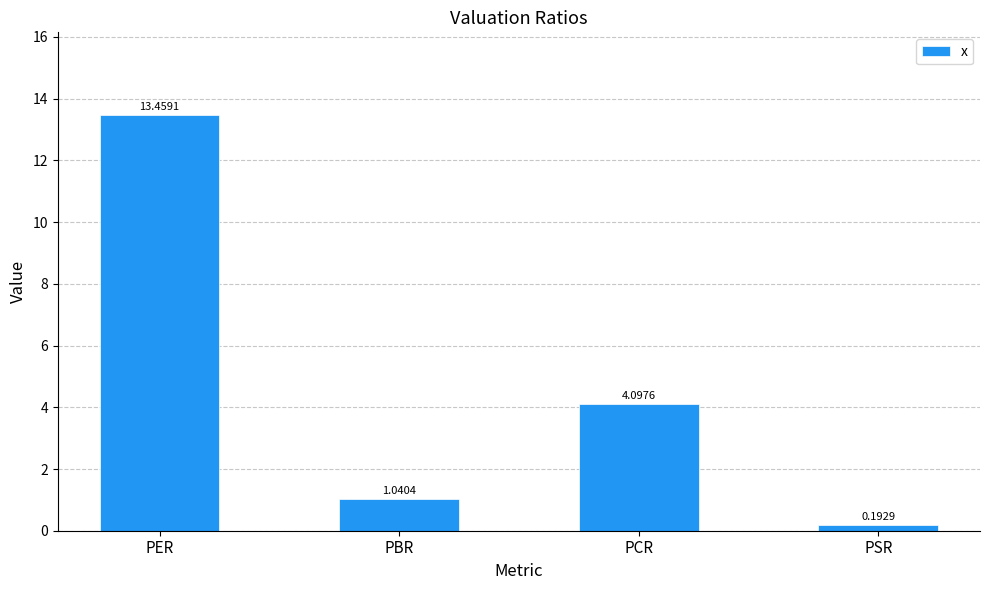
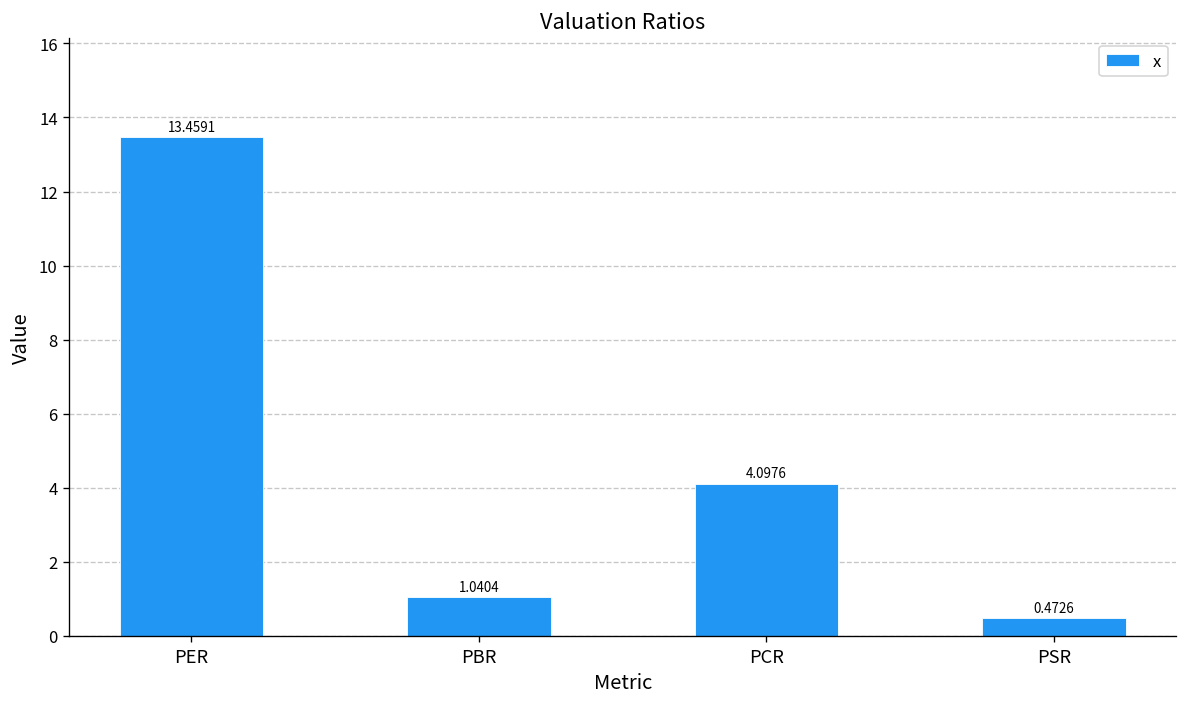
  {
    "PER": 13.4591,
    "PBR": 1.0404,
    "PCR": 4.0976,
-   "PSR": 0.1929
+   "PSR": 0.4726
  }
